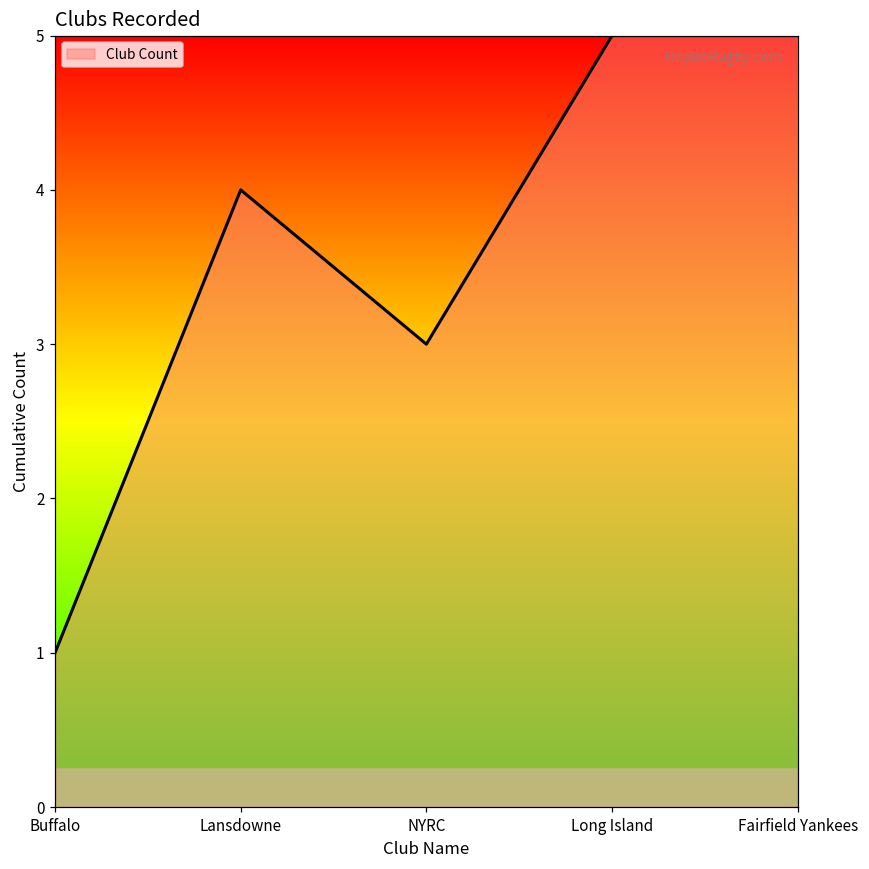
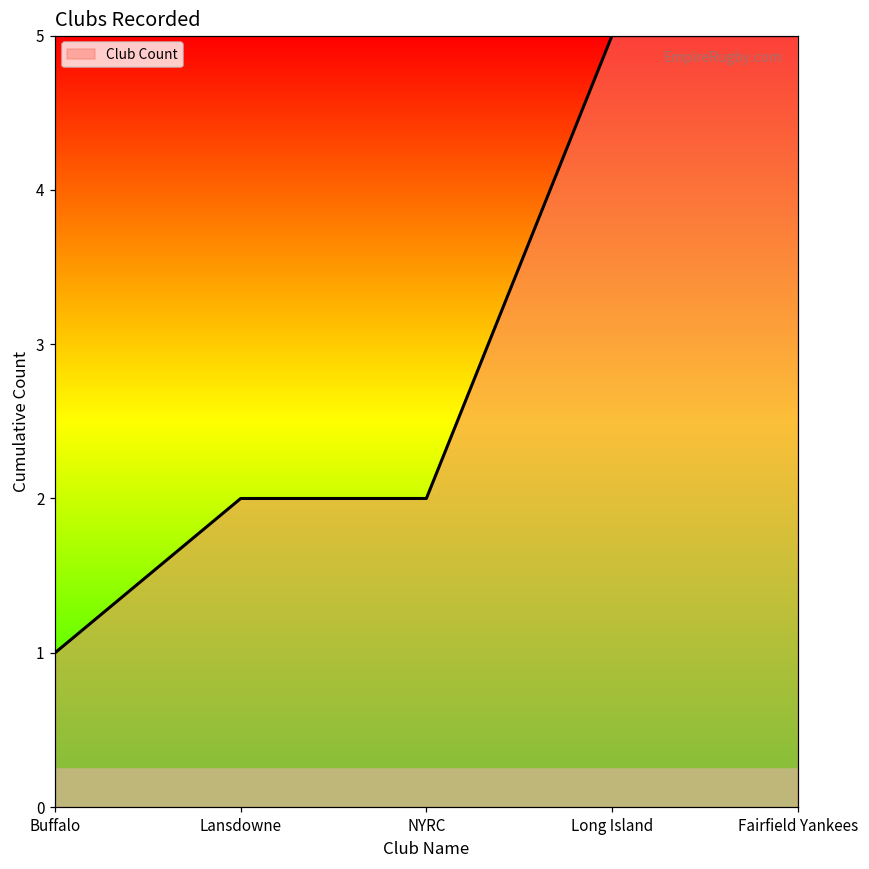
  {
    "Buffalo": 1,
-   "Lansdowne": 4,
-   "NYRC": 3,
+   "Lansdowne": 2,
+   "NYRC": 2,
    "Long Island": 5,
    "Fairfield Yankees": 5
  }
